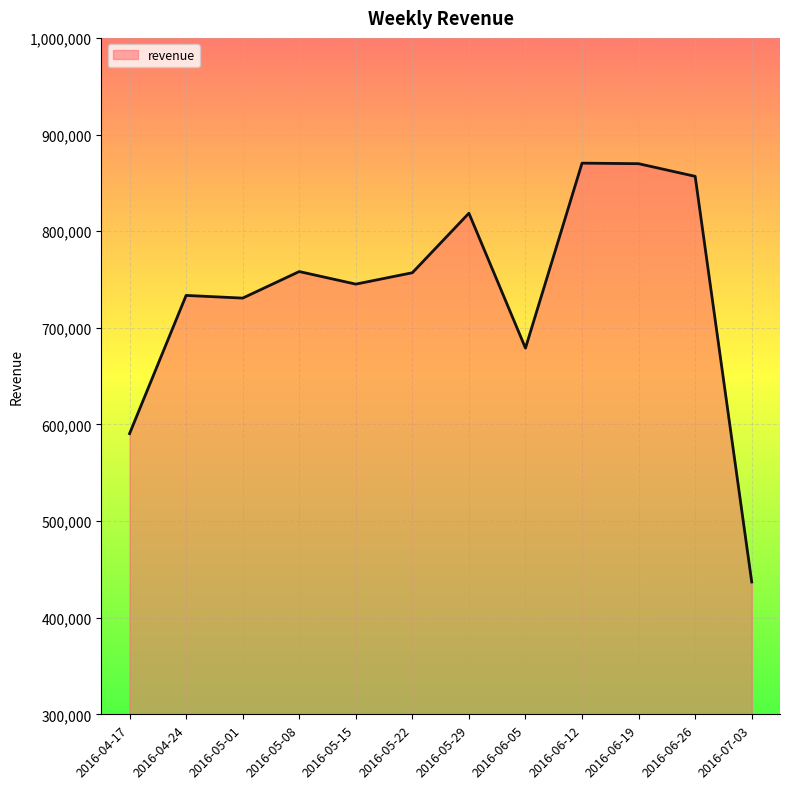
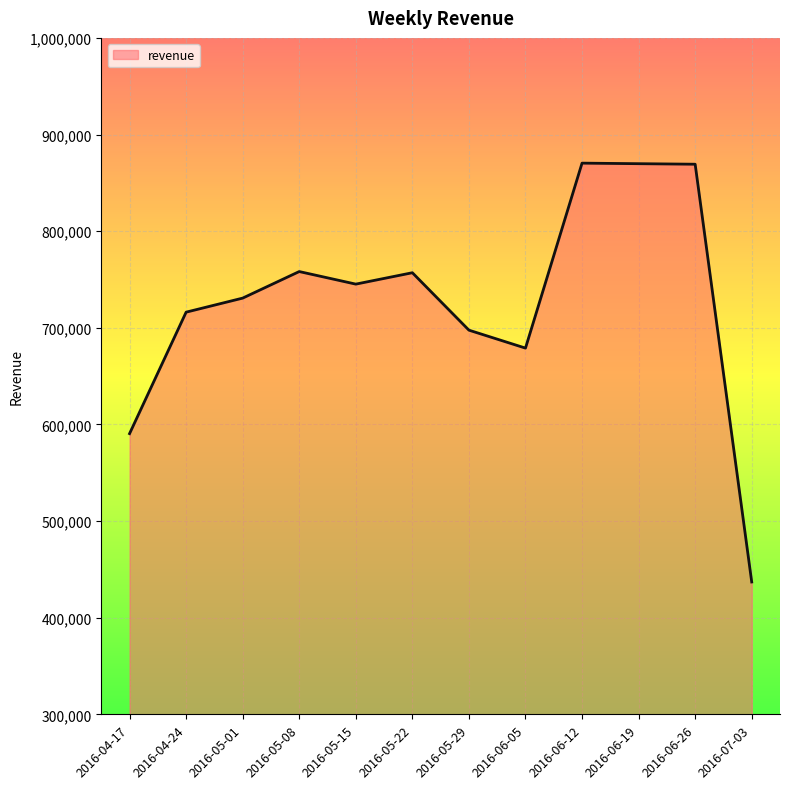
  {
    "2016-04-17": "590,000",
-   "2016-04-24": "730,000",
+   "2016-04-24": "720,000",
    "2016-05-01": "730,000",
    "2016-05-08": "760,000",
    "2016-05-15": "750,000",
    "2016-05-22": "760,000",
-   "2016-05-29": "820,000",
+   "2016-05-29": "700,000",
    "2016-06-05": "680,000",
    "2016-06-12": "870,000",
    "2016-06-19": "870,000",
-   "2016-06-26": "860,000",
+   "2016-06-26": "870,000",
    "2016-07-03": "440,000"
  }
